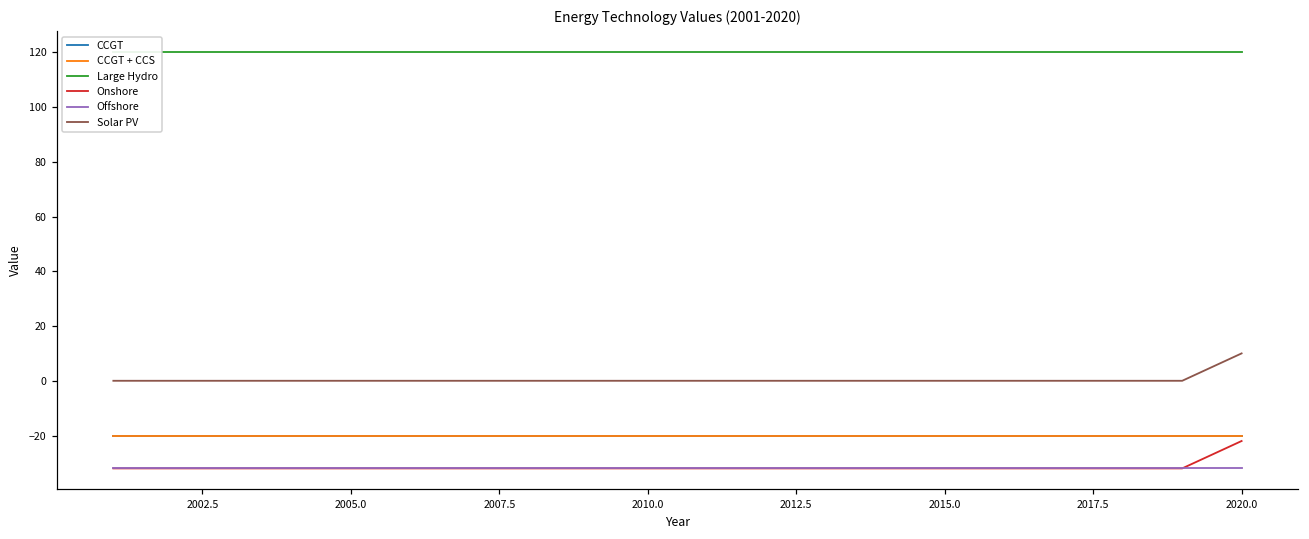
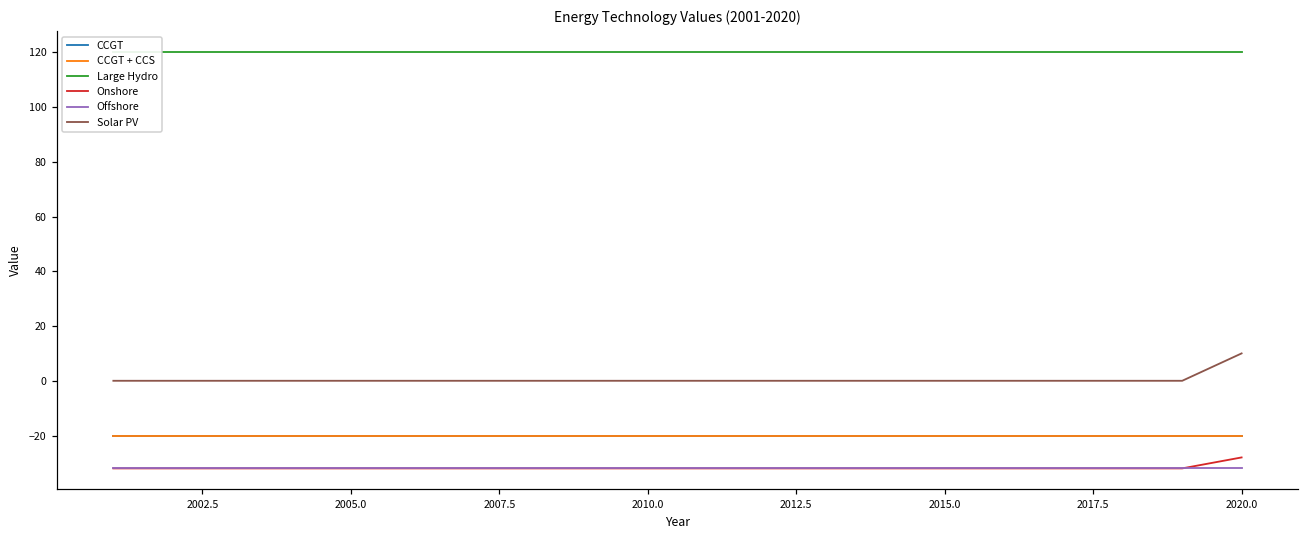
  {
    "CCGT + CCS": {
      "2005.0": -20,
      "2010.0": -20,
      "2015.0": -20,
      "2020.0": -20
    },
    "Large Hydro": {
      "2005.0": 120,
      "2010.0": 120,
      "2015.0": 120,
      "2020.0": 120
    },
    "Onshore": {
-     "2020.0": -22
+     "2020.0": -28
    },
    "Offshore": {
      "2020.0": -32
    },
    "Solar PV": {
      "2005.0": 0,
      "2010.0": 0,
      "2015.0": 0,
      "2020.0": 10
    }
  }
